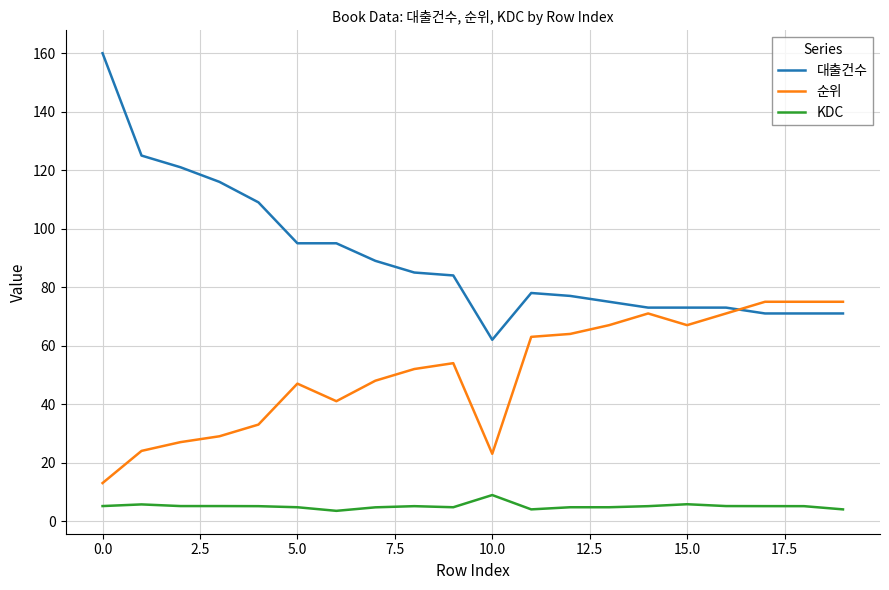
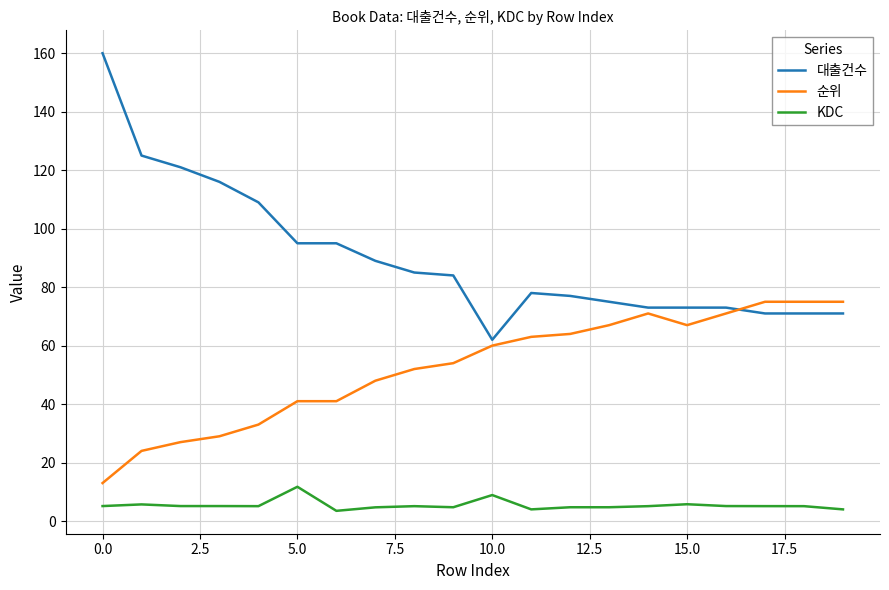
  {
    "대출건수": {
      "0.0": 160,
      "5.0": 95,
      "10.0": 62,
      "15.0": 73
    },
    "순위": {
      "0.0": 13,
-     "5.0": 47,
-     "10.0": 23,
+     "5.0": 41,
+     "10.0": 60,
      "15.0": 67
    },
    "KDC": {
      "0.0": 5,
-     "5.0": 5,
+     "5.0": 12,
      "10.0": 9,
      "15.0": 6
    }
  }
